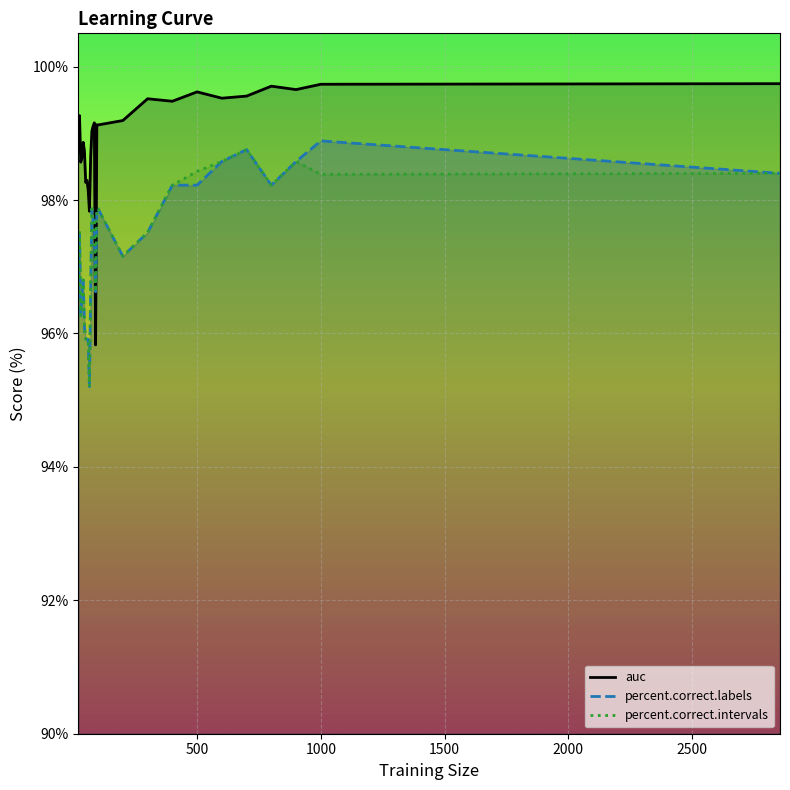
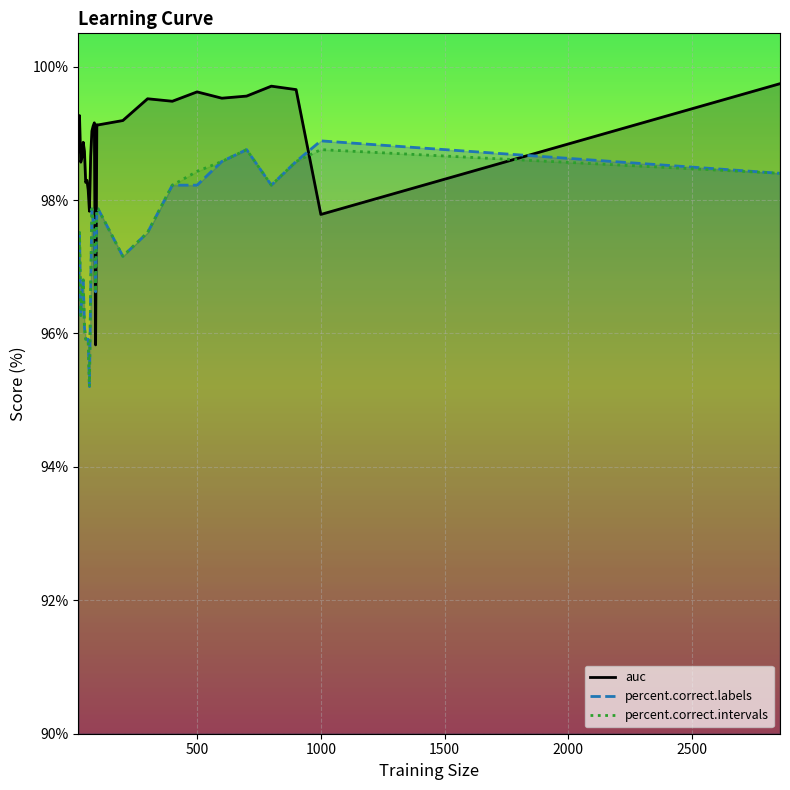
  {
    "auc": {
      "500": "99.6%",
-     "1000": "99.7%"
+     "1000": "97.8%"
    },
    "percent.correct.labels": {
      "500": "98.2%",
      "1000": "98.9%"
    },
    "percent.correct.intervals": {
      "500": "98.4%",
-     "1000": "98.4%"
+     "1000": "98.8%"
    }
  }
